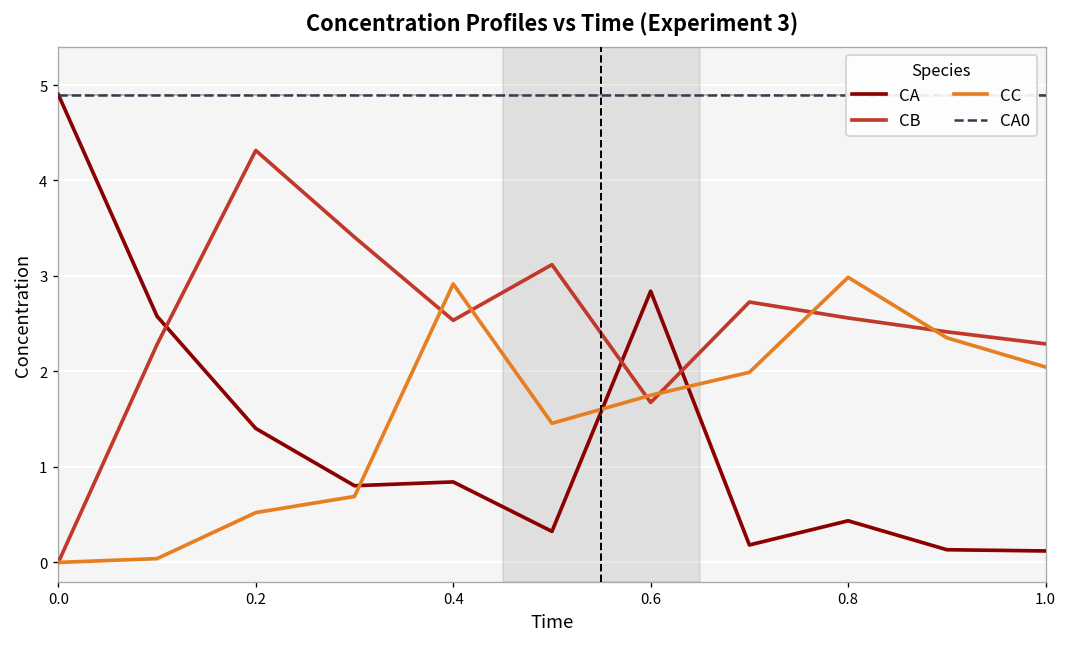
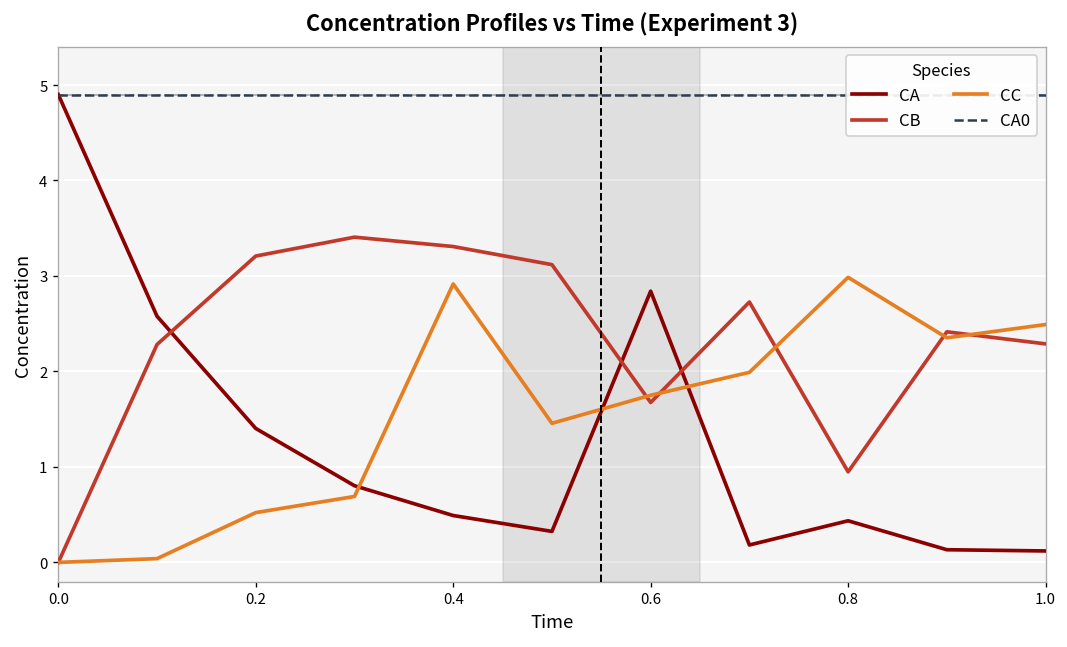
  {
    "CA": {
      "0.2": 1.4,
-     "0.4": 0.8,
+     "0.4": 0.5,
      "0.6": 2.8,
      "0.8": 0.4,
      "1.0": 0.1
    },
    "CB": {
-     "0.2": 4.3,
-     "0.4": 2.5,
+     "0.2": 3.2,
+     "0.4": 3.3,
      "0.6": 1.7,
-     "0.8": 2.6,
+     "0.8": 0.9,
      "1.0": 2.3
    },
    "CC": {
      "0.2": 0.5,
      "0.4": 2.9,
      "0.6": 1.8,
      "0.8": 3.0,
-     "1.0": 2.0
+     "1.0": 2.5
    },
    "CA0": {
      "0.2": 4.9,
      "0.4": 4.9,
      "0.6": 4.9,
      "1.0": 4.9
    }
  }
